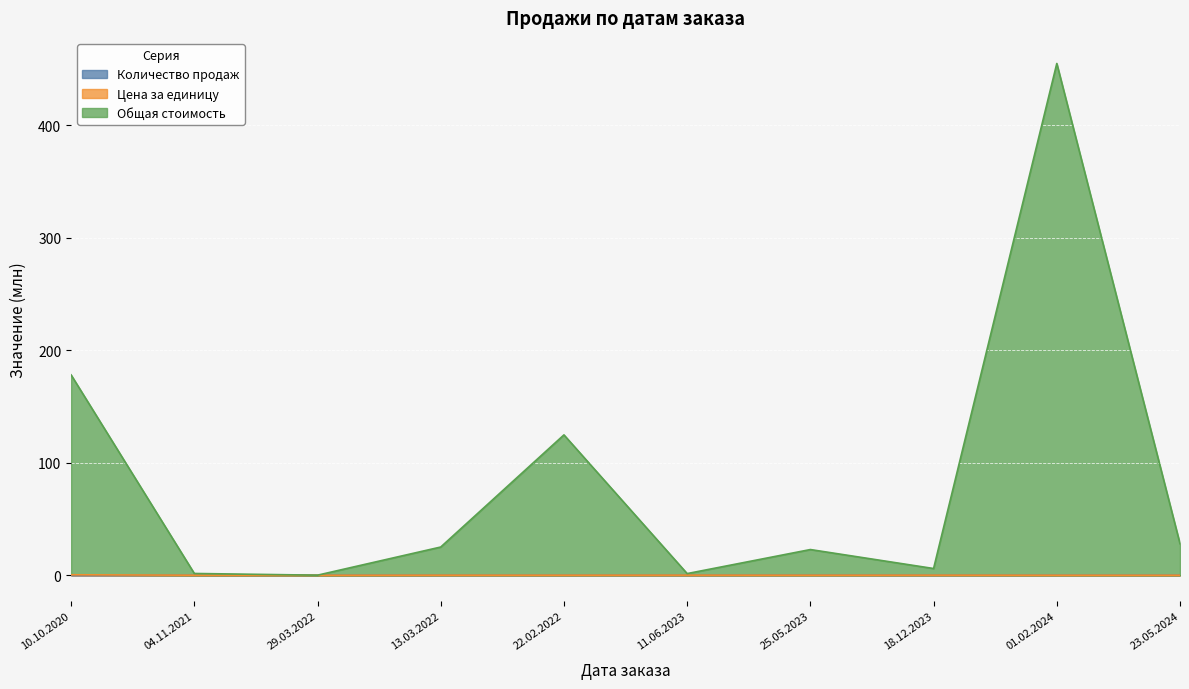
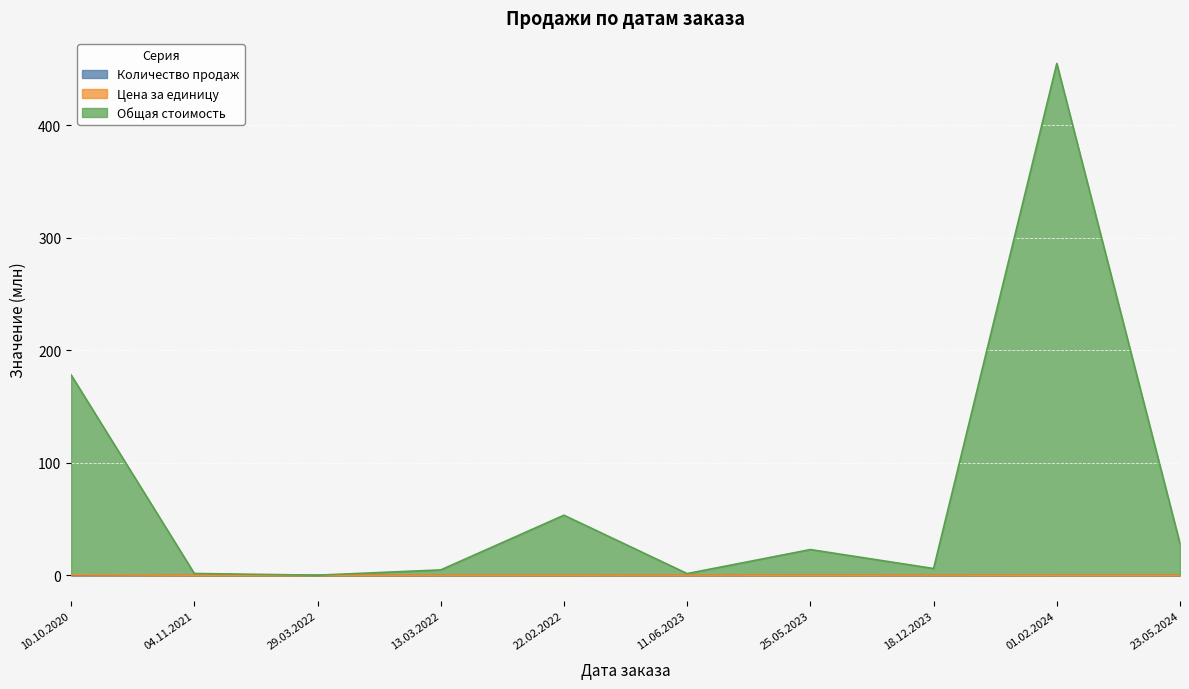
  {
    "Цена за единицу": {
      "10.10.2020": 0,
      "13.03.2022": 0,
      "22.02.2022": 0,
      "25.05.2023": 0,
      "18.12.2023": 0,
      "01.02.2024": 0,
      "23.05.2024": 0
    },
    "Общая стоимость": {
      "10.10.2020": 178,
-     "13.03.2022": 25,
-     "22.02.2022": 125,
+     "13.03.2022": 5,
+     "22.02.2022": 53,
      "25.05.2023": 23,
      "18.12.2023": 6,
      "01.02.2024": 455,
      "23.05.2024": 28
    }
  }
